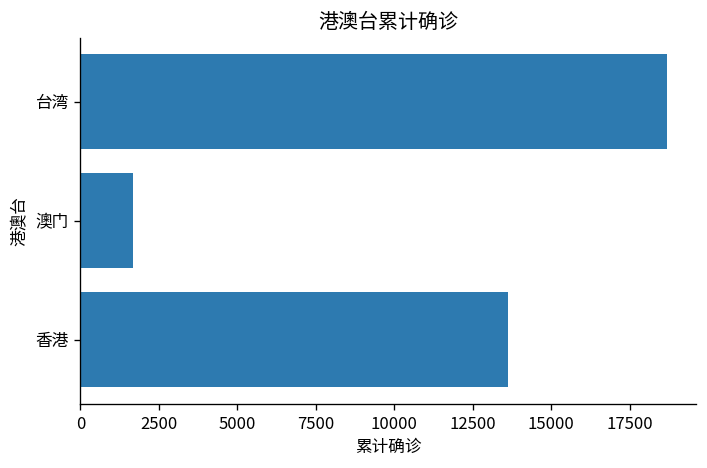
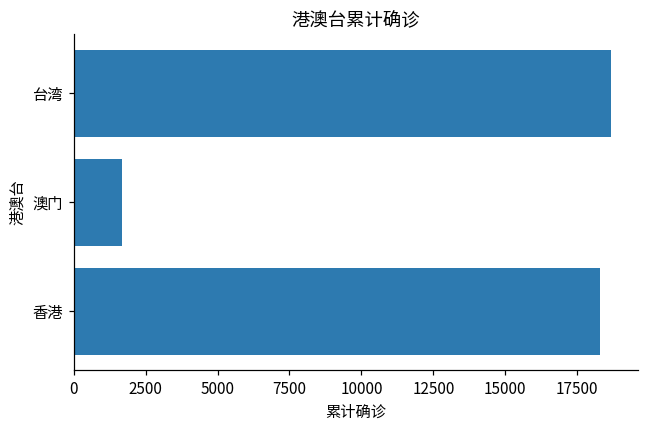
  {
    "台湾": 18700,
    "澳门": 1700,
-   "香港": 13600
+   "香港": 18300
  }
